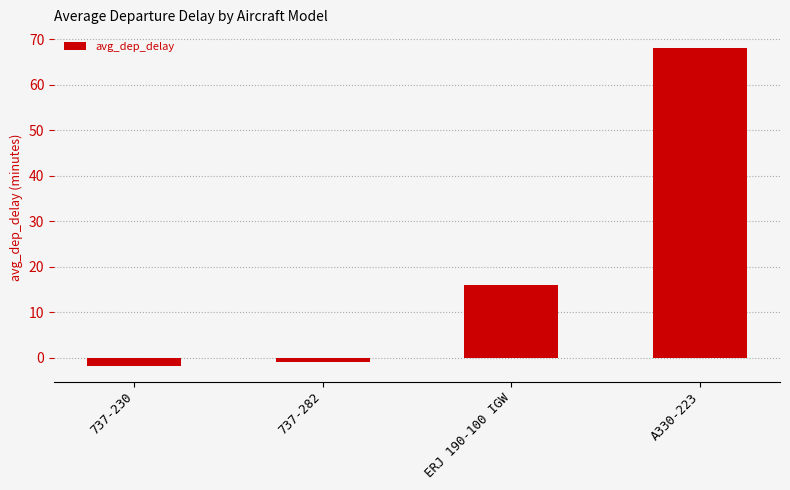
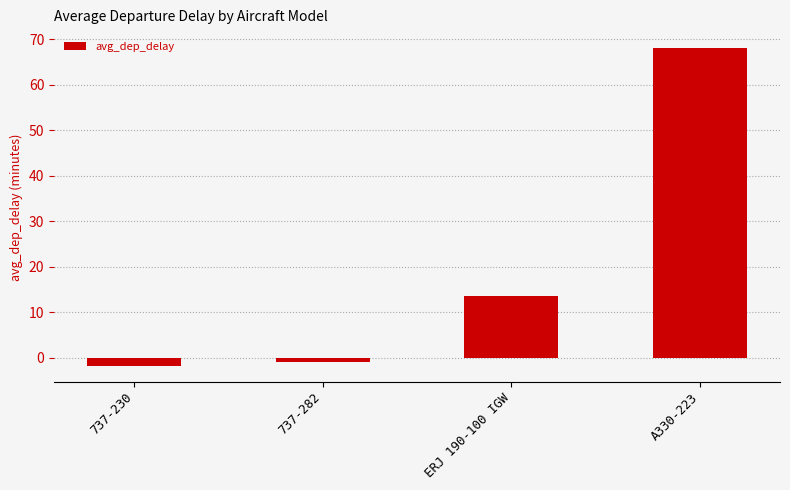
  {
    "737-230": -2,
    "737-282": -1,
-   "ERJ 190-100 IGW": 16,
+   "ERJ 190-100 IGW": 14,
    "A330-223": 68
  }
